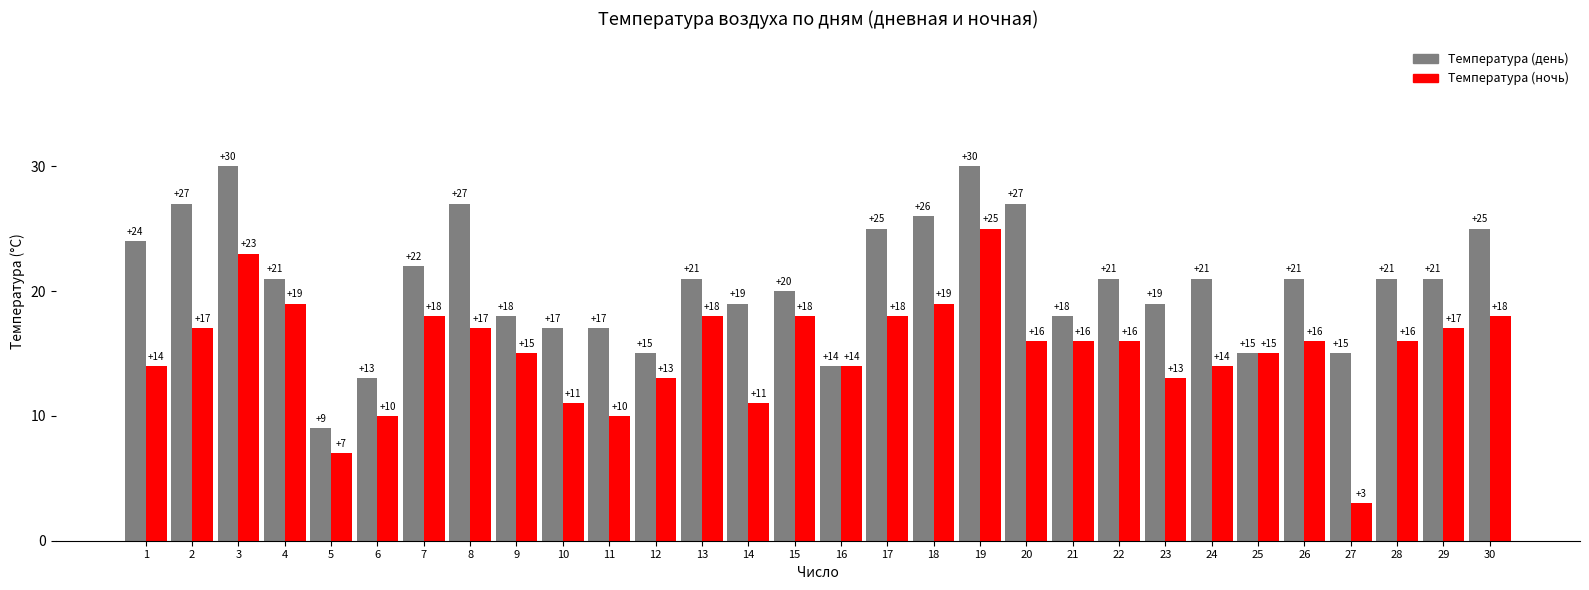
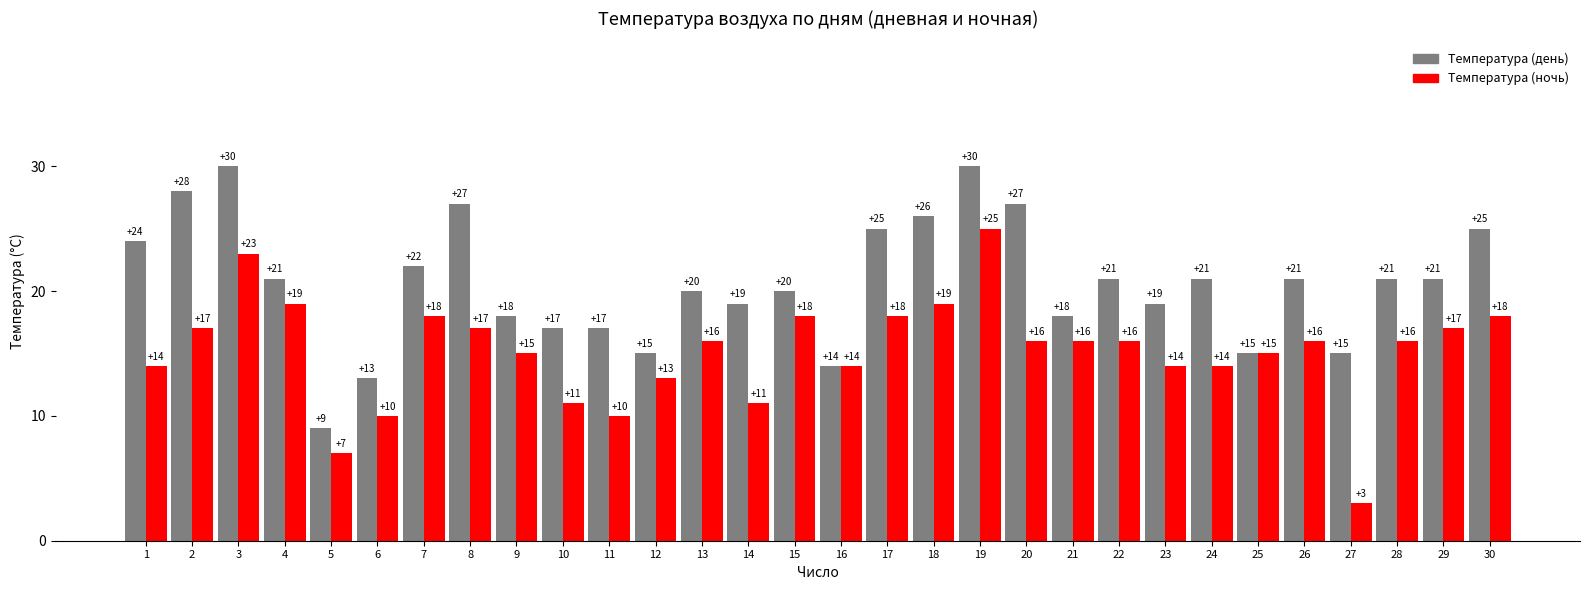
  {
    "Температура (день)": {
      "1": "+24",
-     "2": "+27",
+     "2": "+28",
      "3": "+30",
      "4": "+21",
      "5": "+9",
      "6": "+13",
      "7": "+22",
      "8": "+27",
      "9": "+18",
      "10": "+17",
      "11": "+17",
      "12": "+15",
-     "13": "+21",
+     "13": "+20",
      "14": "+19",
      "15": "+20",
      "16": "+14",
      "17": "+25",
      "18": "+26",
      "19": "+30",
      "20": "+27",
      "21": "+18",
      "22": "+21",
      "23": "+19",
      "24": "+21",
      "25": "+15",
      "26": "+21",
      "27": "+15",
      "28": "+21",
      "29": "+21",
      "30": "+25"
    },
    "Температура (ночь)": {
      "1": "+14",
      "2": "+17",
      "3": "+23",
      "4": "+19",
      "5": "+7",
      "6": "+10",
      "7": "+18",
      "8": "+17",
      "9": "+15",
      "10": "+11",
      "11": "+10",
      "12": "+13",
-     "13": "+18",
+     "13": "+16",
      "14": "+11",
      "15": "+18",
      "16": "+14",
      "17": "+18",
      "18": "+19",
      "19": "+25",
      "20": "+16",
      "21": "+16",
      "22": "+16",
-     "23": "+13",
+     "23": "+14",
      "24": "+14",
      "25": "+15",
      "26": "+16",
      "27": "+3",
      "28": "+16",
      "29": "+17",
      "30": "+18"
    }
  }
